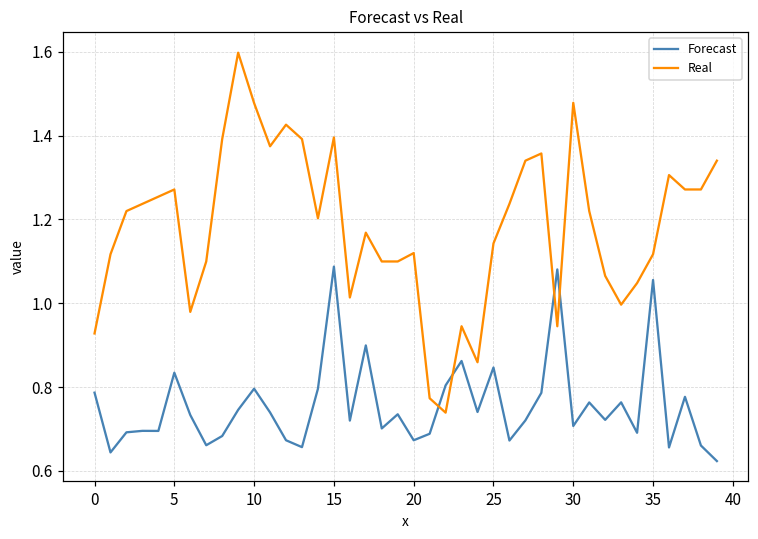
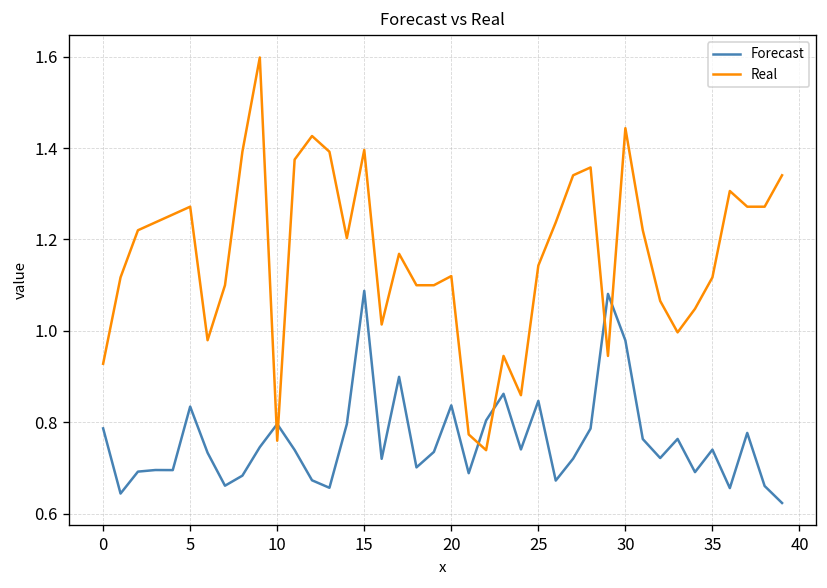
  {
    "Forecast": {
      "0": 0.79,
      "5": 0.83,
      "10": 0.80,
      "15": 1.09,
-     "20": 0.67,
+     "20": 0.84,
      "25": 0.85,
-     "30": 0.71,
-     "35": 1.06
+     "30": 0.98,
+     "35": 0.74
    },
    "Real": {
      "0": 0.93,
      "5": 1.27,
-     "10": 1.48,
+     "10": 0.76,
      "15": 1.40,
      "20": 1.12,
      "25": 1.14,
-     "30": 1.48,
+     "30": 1.44,
      "35": 1.12
    }
  }
